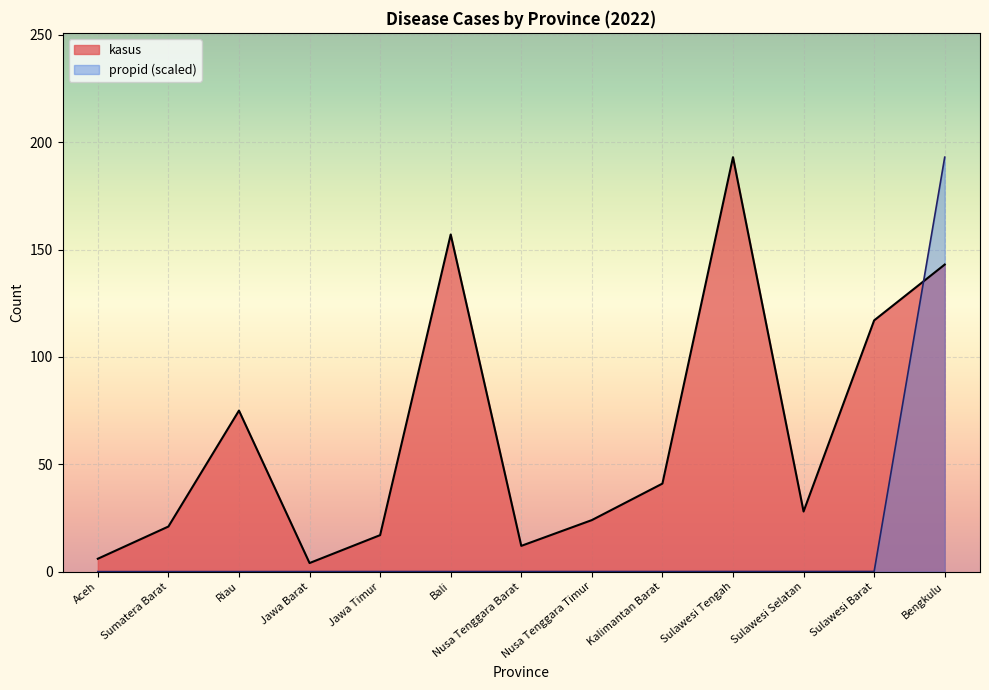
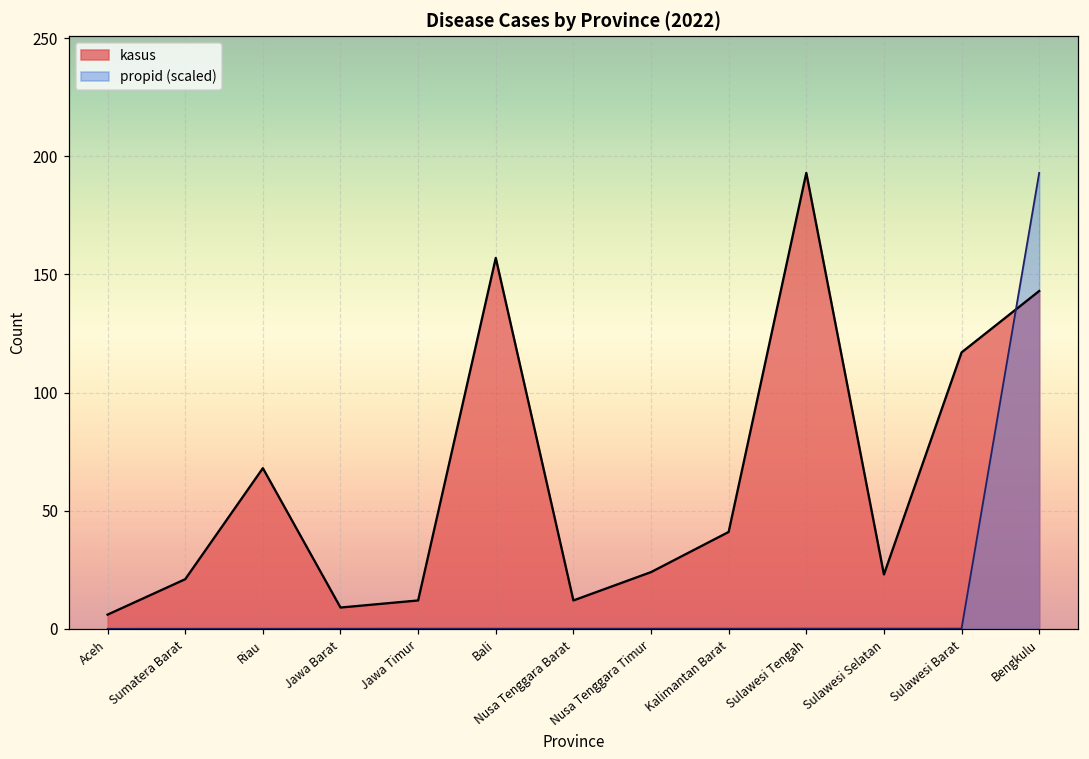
  {
    "kasus": {
      "Aceh": 6,
      "Sumatera Barat": 21,
-     "Riau": 75,
-     "Jawa Barat": 4,
-     "Jawa Timur": 17,
+     "Riau": 68,
+     "Jawa Barat": 9,
+     "Jawa Timur": 12,
      "Bali": 157,
      "Nusa Tenggara Barat": 12,
      "Nusa Tenggara Timur": 24,
      "Kalimantan Barat": 41,
      "Sulawesi Tengah": 193,
-     "Sulawesi Selatan": 28,
+     "Sulawesi Selatan": 23,
      "Sulawesi Barat": 117,
      "Bengkulu": 143
    },
    "propid (scaled)": {
      "Aceh": 0,
      "Sumatera Barat": 0,
      "Riau": 0,
      "Jawa Barat": 0,
      "Jawa Timur": 0,
      "Bali": 0,
      "Nusa Tenggara Barat": 0,
      "Nusa Tenggara Timur": 0,
      "Kalimantan Barat": 0,
      "Sulawesi Tengah": 0,
      "Sulawesi Selatan": 0,
      "Sulawesi Barat": 0,
      "Bengkulu": 193
    }
  }
